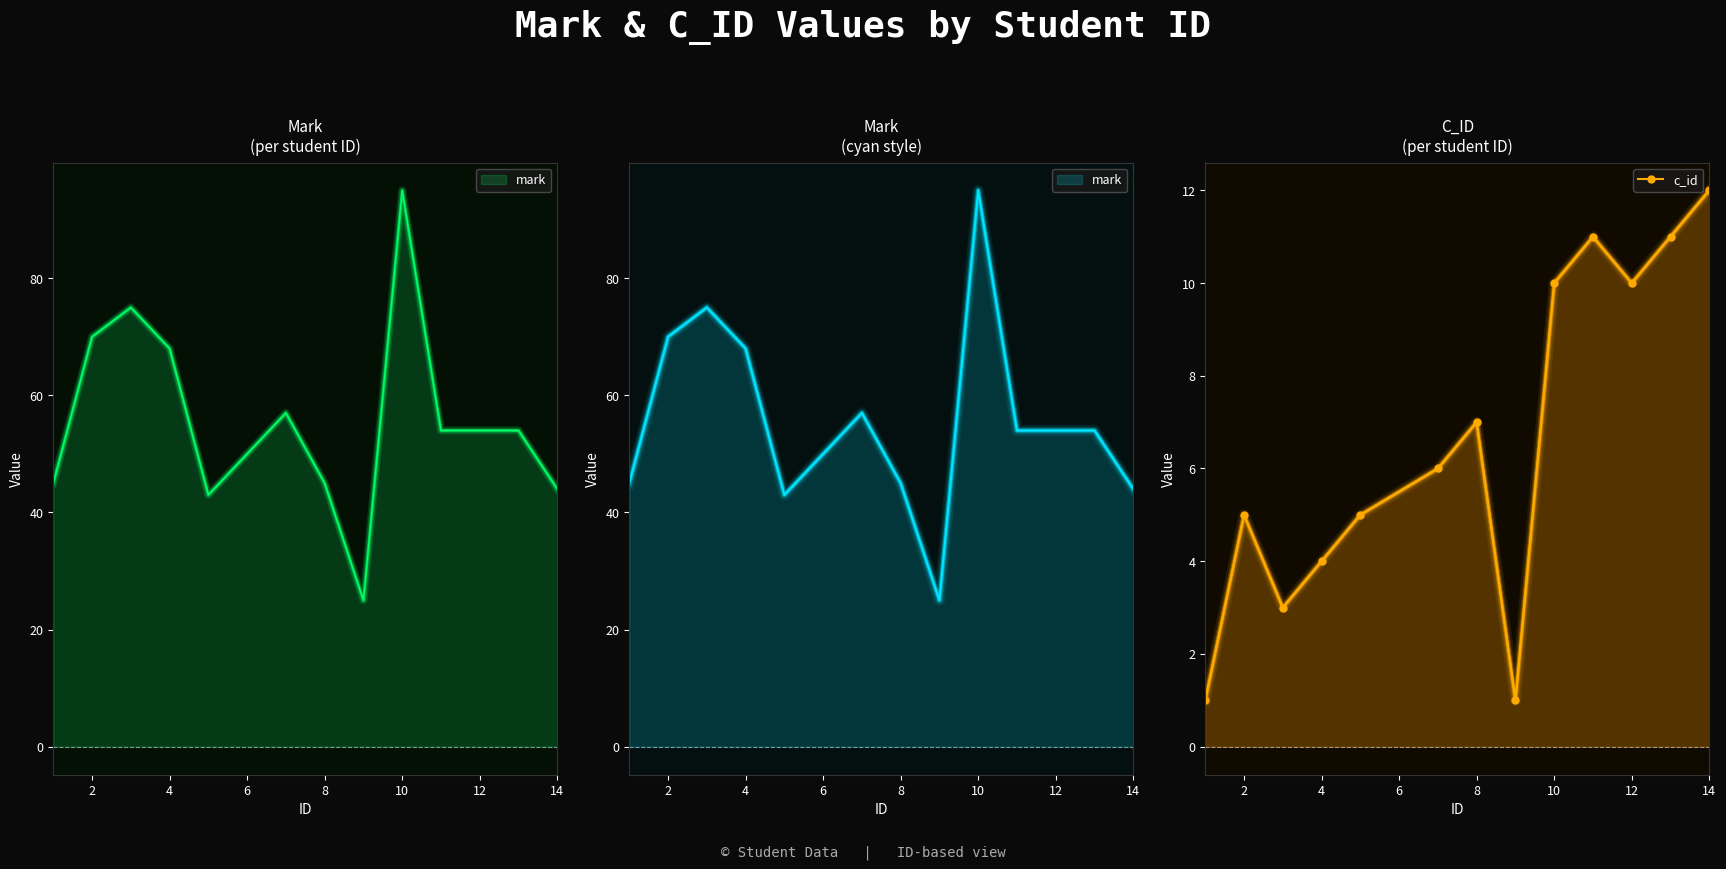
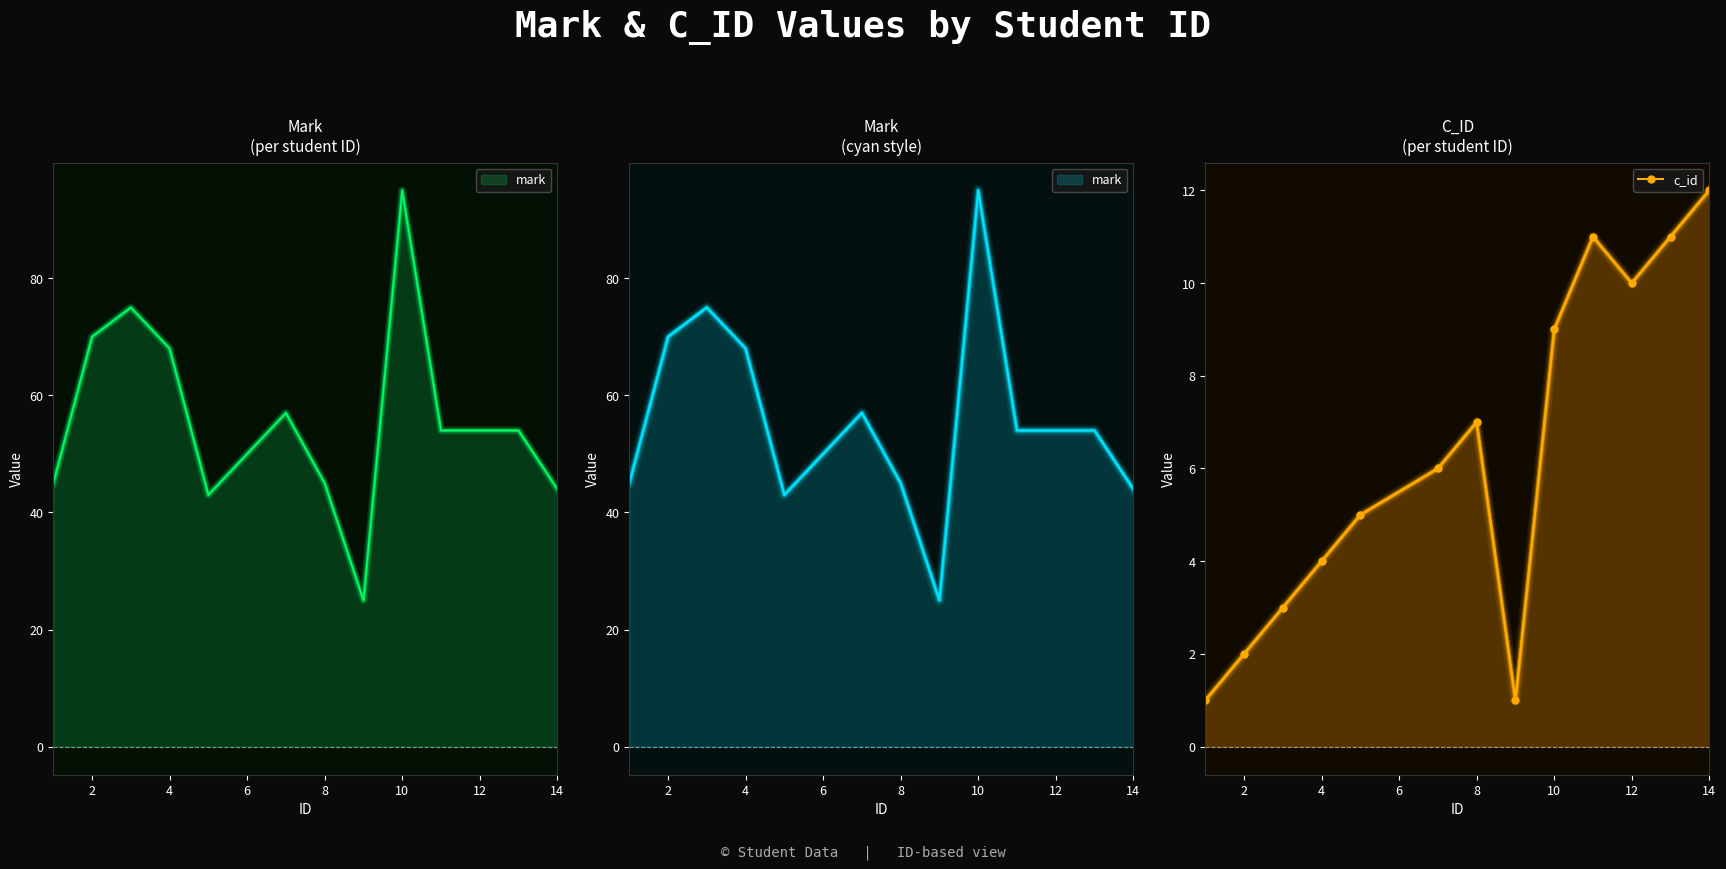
  {
    "Mark (per student ID)": {
      "2": 70,
      "4": 68,
      "8": 45,
      "10": 95,
      "12": 54,
      "14": 44
    },
    "Mark (cyan style)": {
      "2": 70,
      "4": 68,
      "8": 45,
      "10": 95,
      "12": 54,
      "14": 44
    },
    "C_ID (per student ID)": {
-     "2": 5,
+     "2": 2,
      "4": 4,
      "8": 7,
-     "10": 10,
+     "10": 9,
      "12": 10,
      "14": 12
    }
  }
